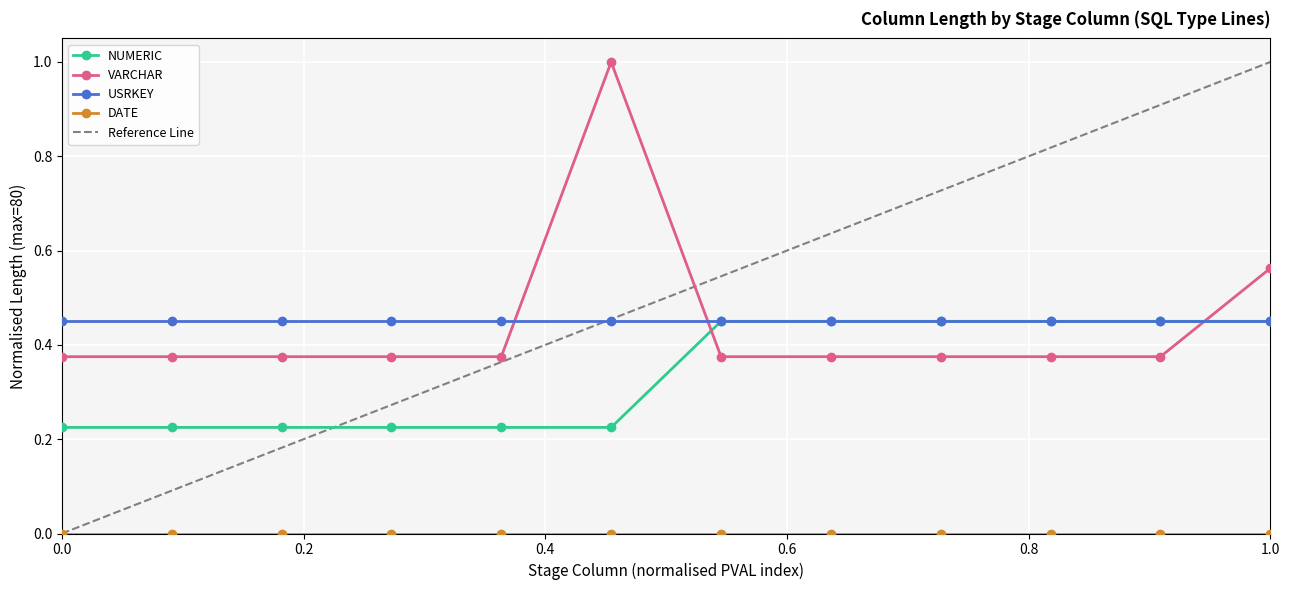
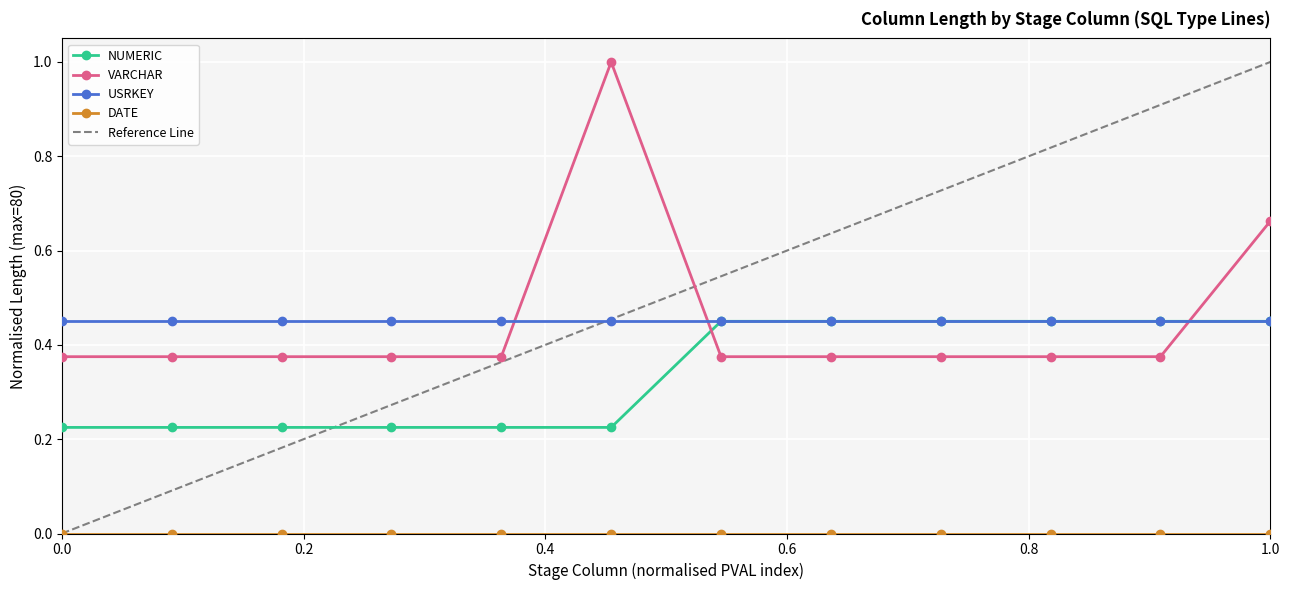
  {
    "NUMERIC": {
      "0.0": 0.23
    },
    "VARCHAR": {
      "0.0": 0.38,
-     "1.0": 0.56
+     "1.0": 0.66
    },
    "USRKEY": {
      "0.0": 0.45
    },
    "DATE": {
      "1.0": 0.00
    },
    "Reference Line": {
      "1.0": 1.00
    }
  }
